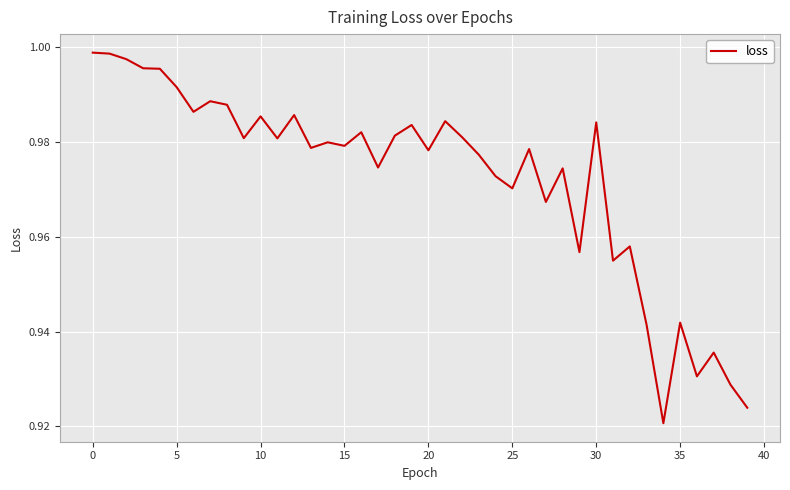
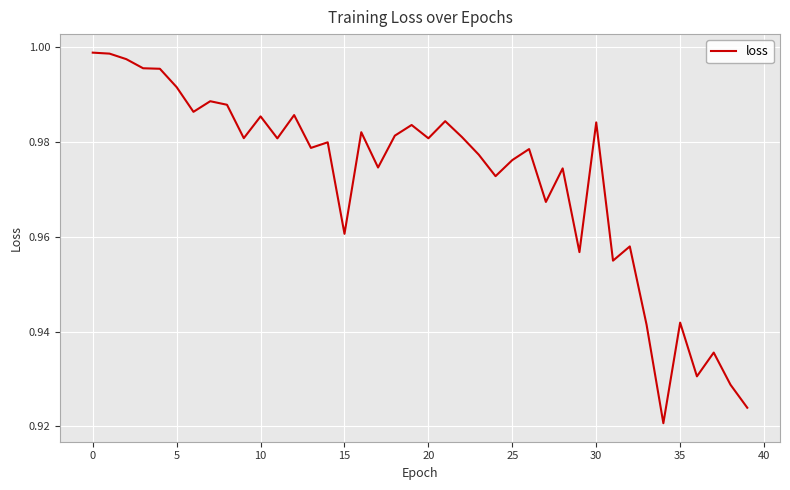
  {
    "0": 0.999,
    "5": 0.992,
    "10": 0.985,
-   "15": 0.979,
-   "20": 0.978,
-   "25": 0.970,
+   "15": 0.961,
+   "20": 0.981,
+   "25": 0.976,
    "30": 0.984,
    "35": 0.942
  }
